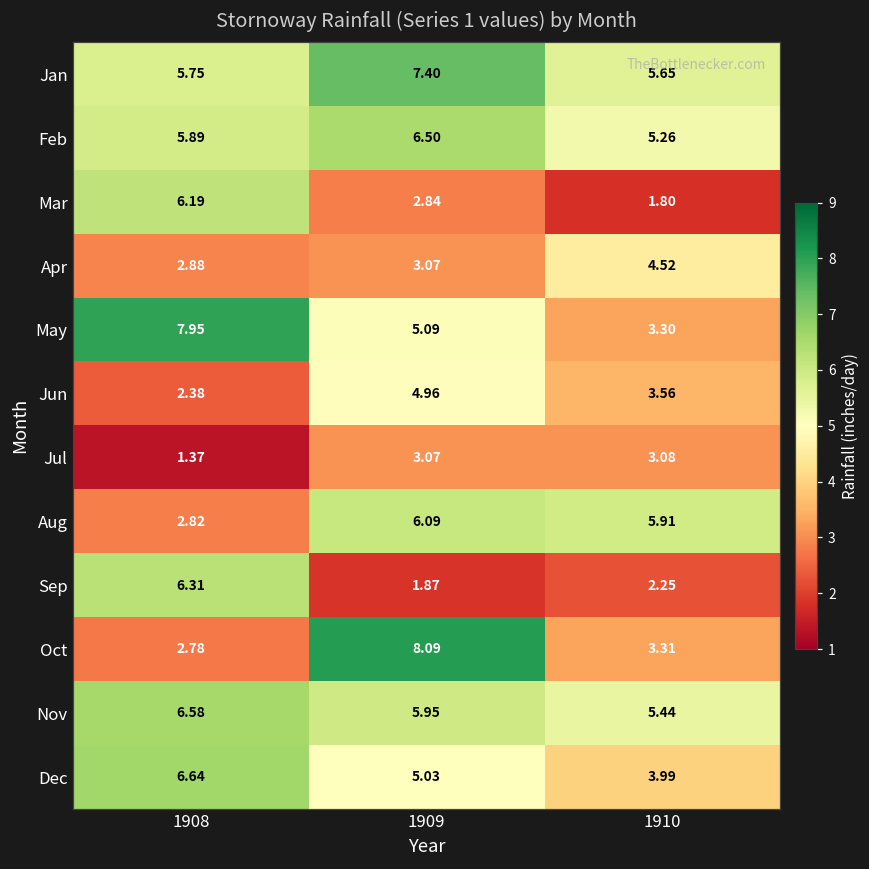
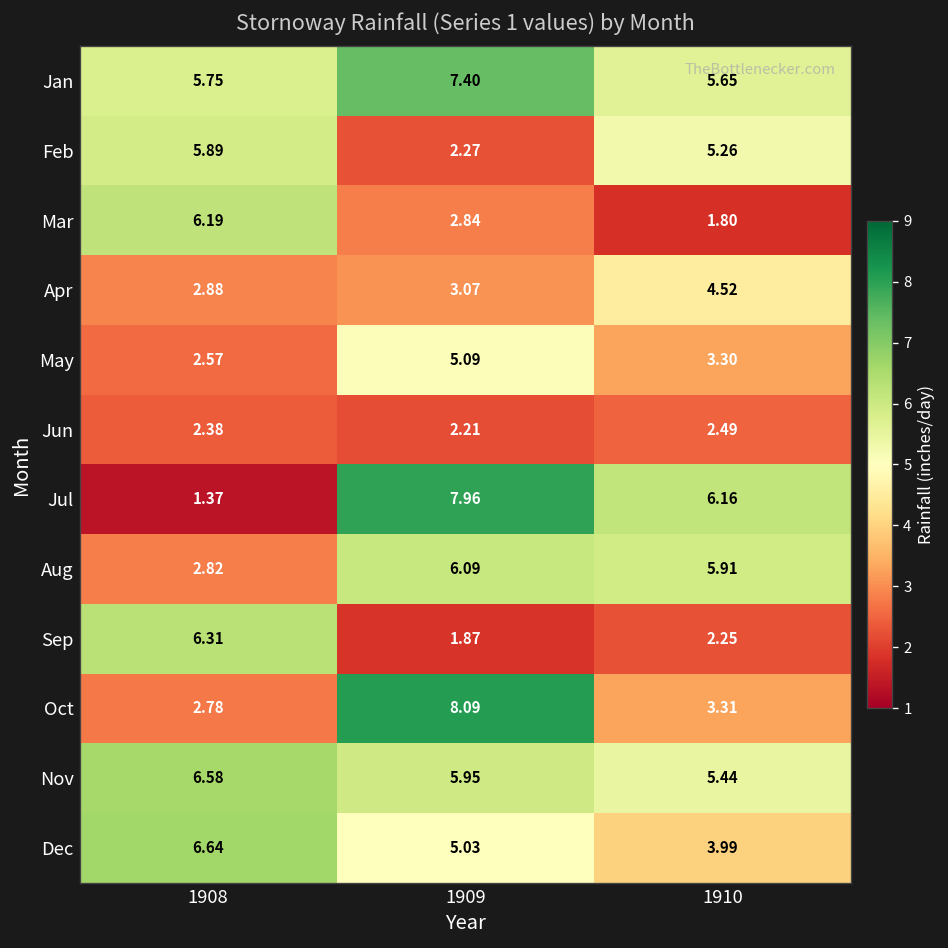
  {
    "Jan": {
      "1908": 5.75,
      "1909": 7.40
    },
    "Feb": {
      "1908": 5.89,
-     "1909": 6.50,
+     "1909": 2.27,
      "1910": 5.26
    },
    "Mar": {
      "1908": 6.19,
      "1909": 2.84,
      "1910": 1.80
    },
    "Apr": {
      "1908": 2.88,
      "1909": 3.07,
      "1910": 4.52
    },
    "May": {
-     "1908": 7.95,
+     "1908": 2.57,
      "1909": 5.09,
      "1910": 3.30
    },
    "Jun": {
      "1908": 2.38,
-     "1909": 4.96,
-     "1910": 3.56
+     "1909": 2.21,
+     "1910": 2.49
    },
    "Jul": {
      "1908": 1.37,
-     "1909": 3.07,
-     "1910": 3.08
+     "1909": 7.96,
+     "1910": 6.16
    },
    "Aug": {
      "1908": 2.82,
      "1909": 6.09,
      "1910": 5.91
    },
    "Sep": {
      "1908": 6.31,
      "1909": 1.87,
      "1910": 2.25
    },
    "Oct": {
      "1908": 2.78,
      "1909": 8.09,
      "1910": 3.31
    },
    "Nov": {
      "1908": 6.58,
      "1909": 5.95,
      "1910": 5.44
    },
    "Dec": {
      "1908": 6.64,
      "1909": 5.03,
      "1910": 3.99
    }
  }
